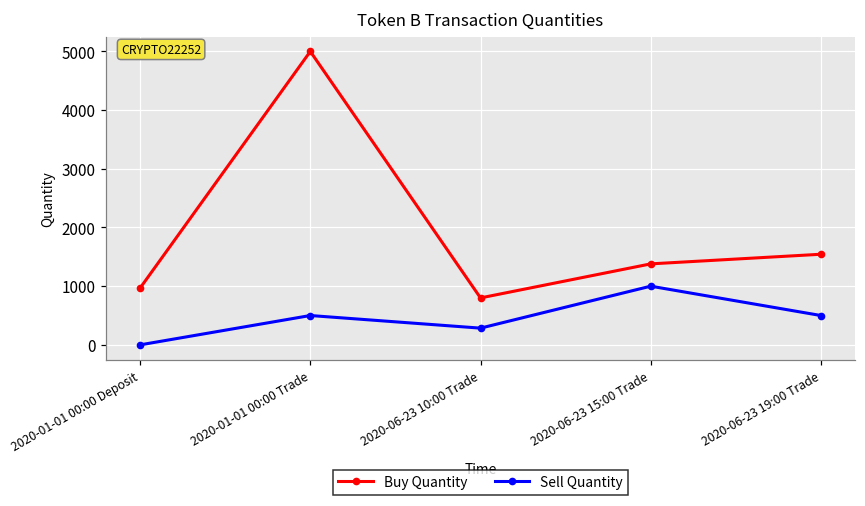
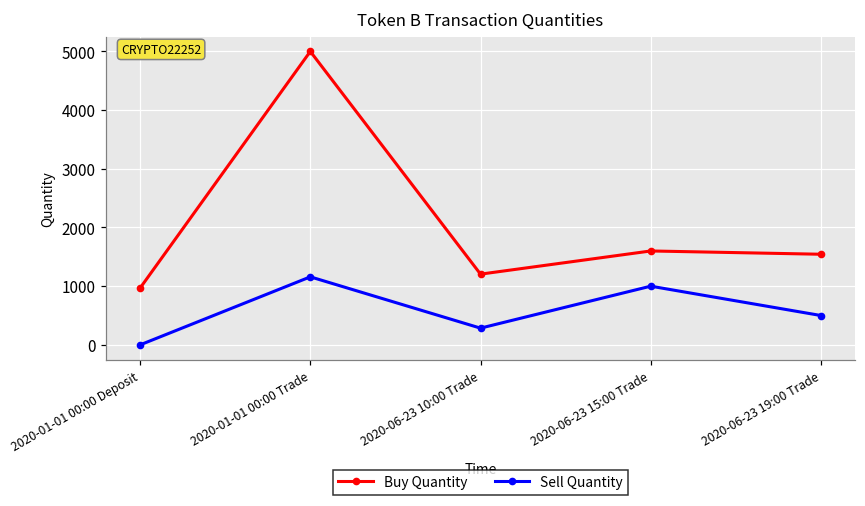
  {
    "Buy Quantity": {
      "2020-01-01 00:00 Deposit": 1000,
      "2020-01-01 00:00 Trade": 5000,
-     "2020-06-23 10:00 Trade": 800,
-     "2020-06-23 15:00 Trade": 1400,
+     "2020-06-23 10:00 Trade": 1200,
+     "2020-06-23 15:00 Trade": 1600,
      "2020-06-23 19:00 Trade": 1500
    },
    "Sell Quantity": {
      "2020-01-01 00:00 Deposit": 0,
-     "2020-01-01 00:00 Trade": 500,
+     "2020-01-01 00:00 Trade": 1200,
      "2020-06-23 10:00 Trade": 300,
      "2020-06-23 15:00 Trade": 1000,
      "2020-06-23 19:00 Trade": 500
    }
  }
